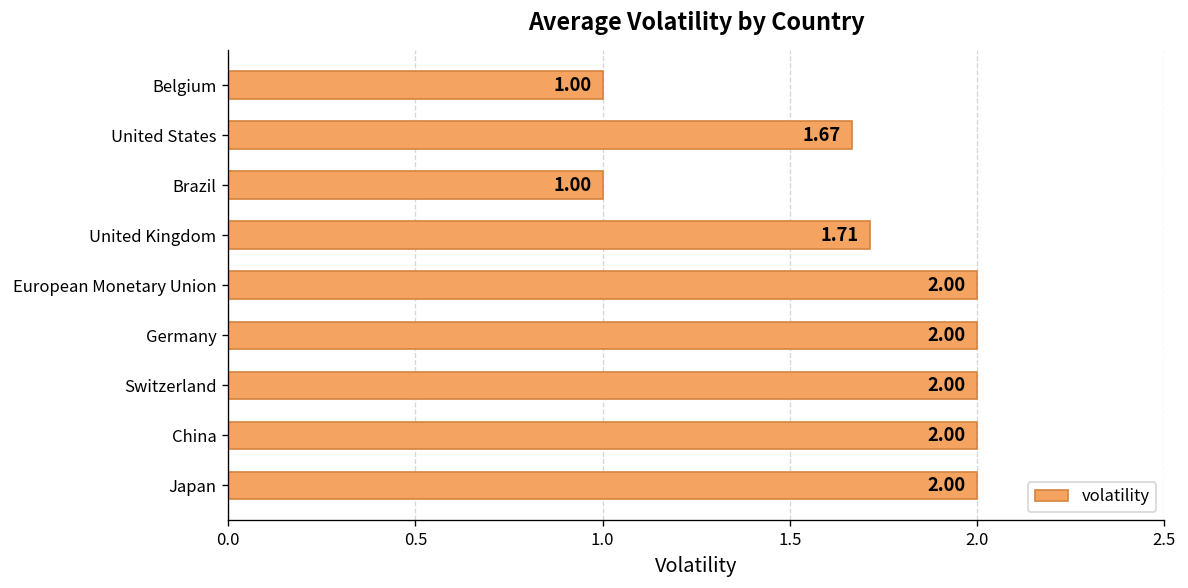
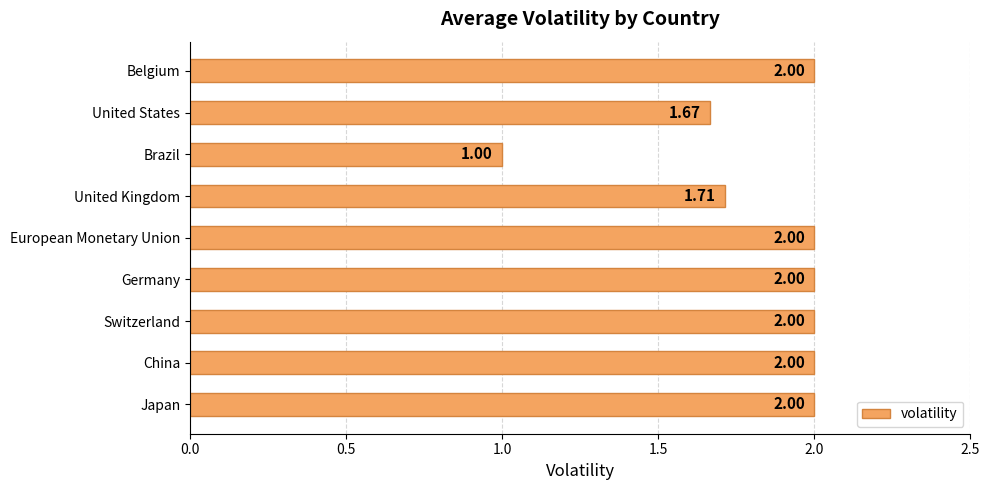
  {
-   "Belgium": 1.00,
+   "Belgium": 2.00,
    "United States": 1.67,
    "Brazil": 1.00,
    "United Kingdom": 1.71,
    "European Monetary Union": 2.00,
    "Germany": 2.00,
    "Switzerland": 2.00,
    "China": 2.00,
    "Japan": 2.00
  }
